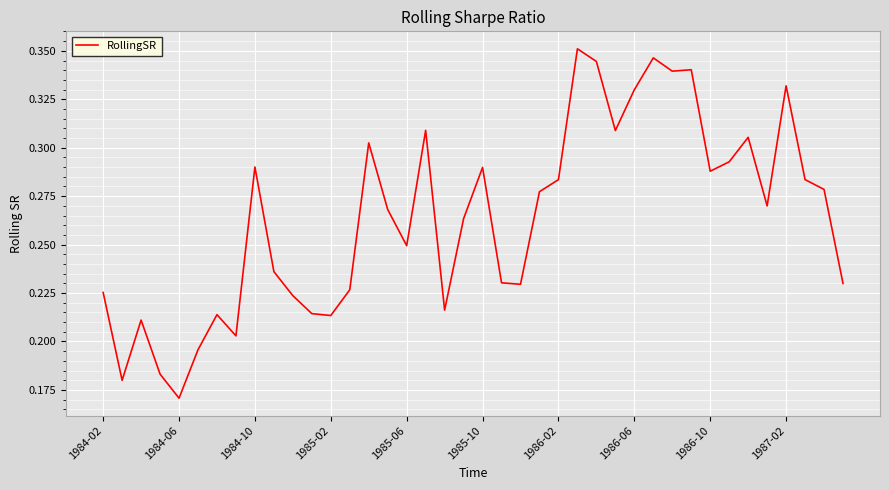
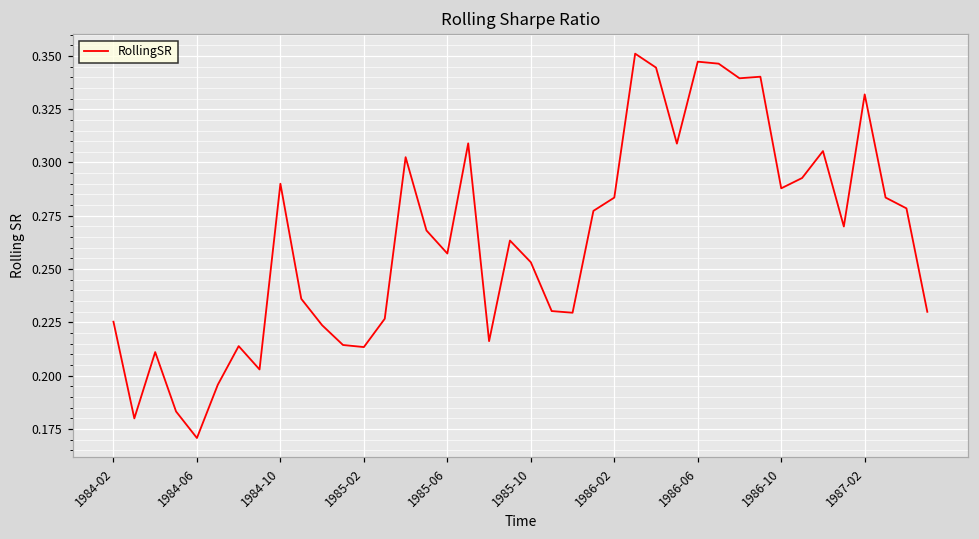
  {
    "1984-02": 0.225,
    "1984-06": 0.171,
    "1984-10": 0.290,
    "1985-02": 0.213,
-   "1985-06": 0.249,
-   "1985-10": 0.290,
+   "1985-06": 0.257,
+   "1985-10": 0.253,
    "1986-02": 0.284,
-   "1986-06": 0.330,
+   "1986-06": 0.347,
    "1986-10": 0.288,
    "1987-02": 0.332
  }
